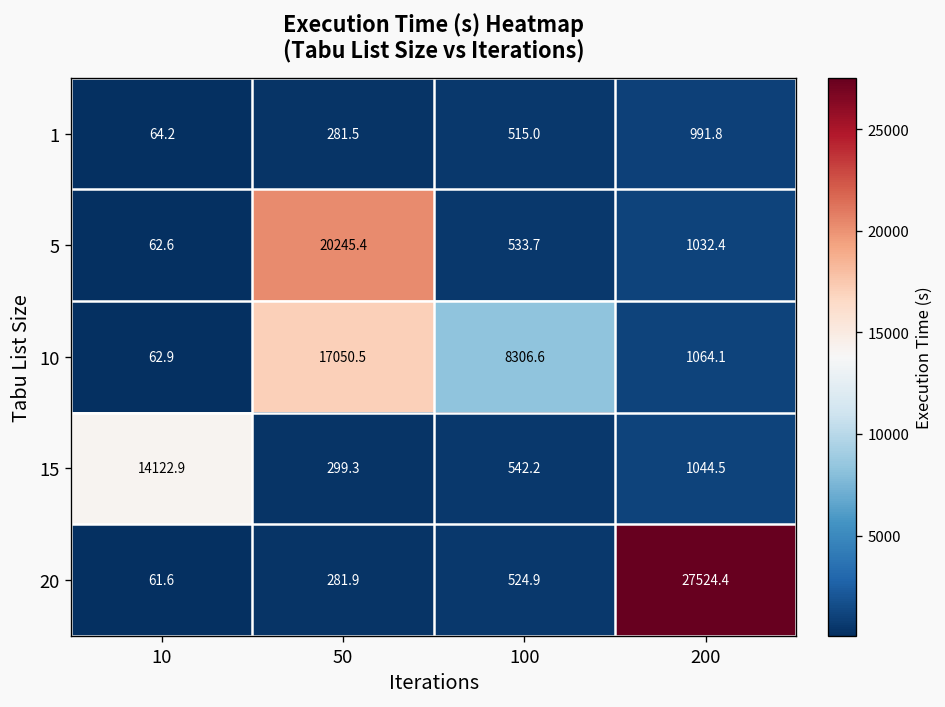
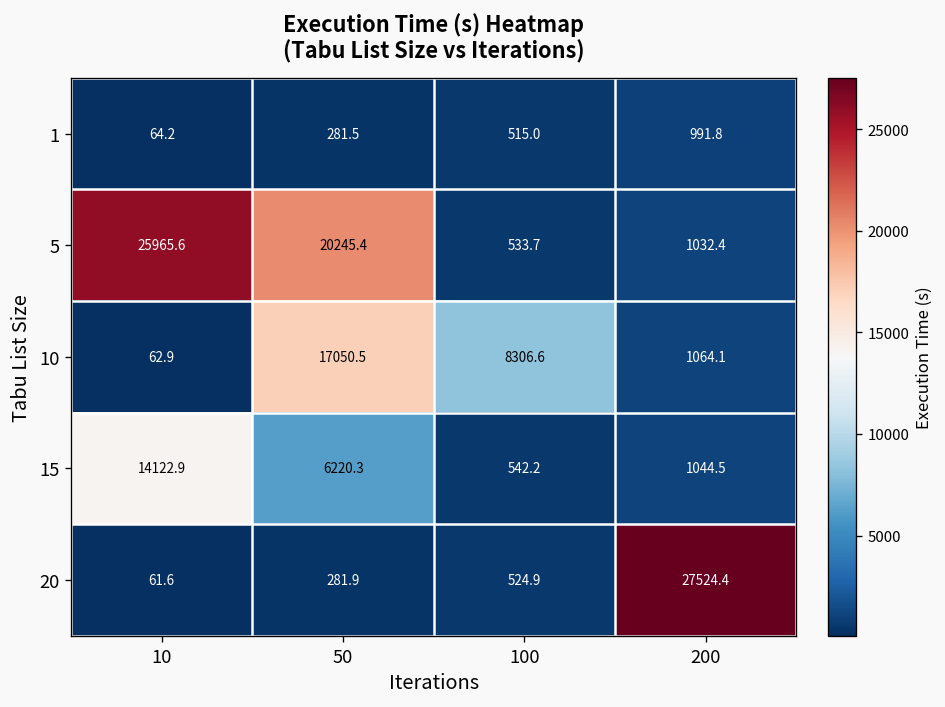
  {
    "1": {
      "10": 64.2,
      "50": 281.5,
      "100": 515.0,
      "200": 991.8
    },
    "5": {
-     "10": 62.6,
+     "10": 25965.6,
      "50": 20245.4,
      "100": 533.7,
      "200": 1032.4
    },
    "10": {
      "10": 62.9,
      "50": 17050.5,
      "100": 8306.6,
      "200": 1064.1
    },
    "15": {
      "10": 14122.9,
-     "50": 299.3,
+     "50": 6220.3,
      "100": 542.2,
      "200": 1044.5
    },
    "20": {
      "10": 61.6,
      "50": 281.9,
      "100": 524.9,
      "200": 27524.4
    }
  }
